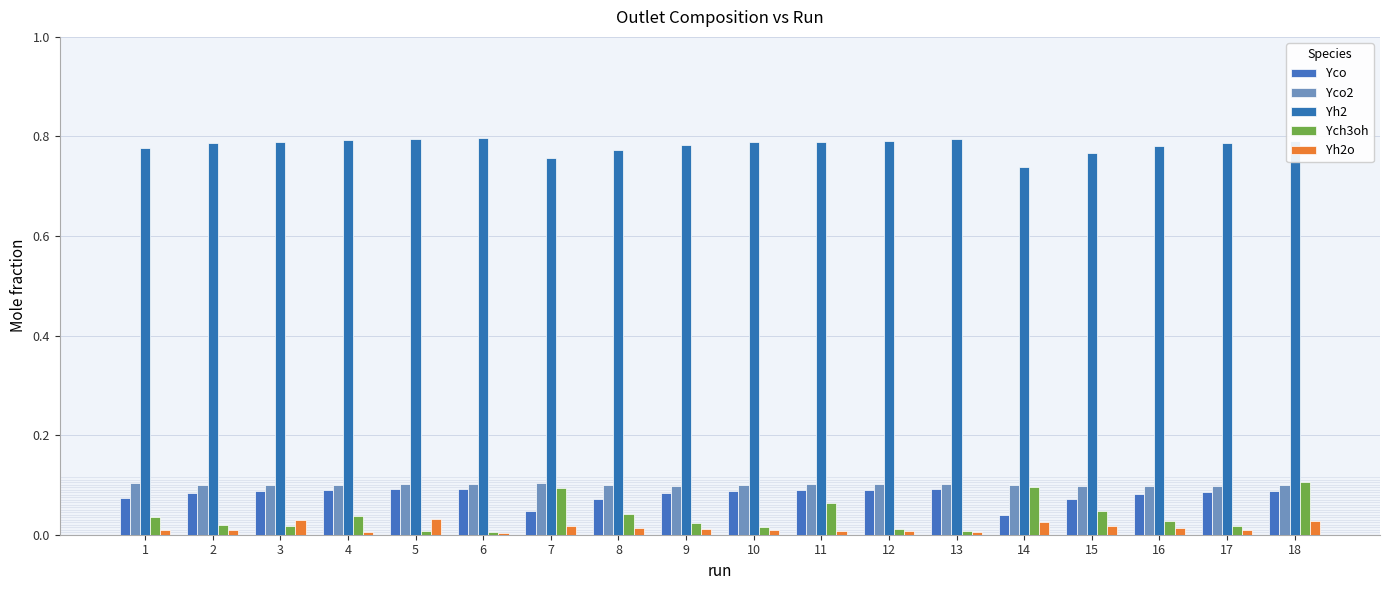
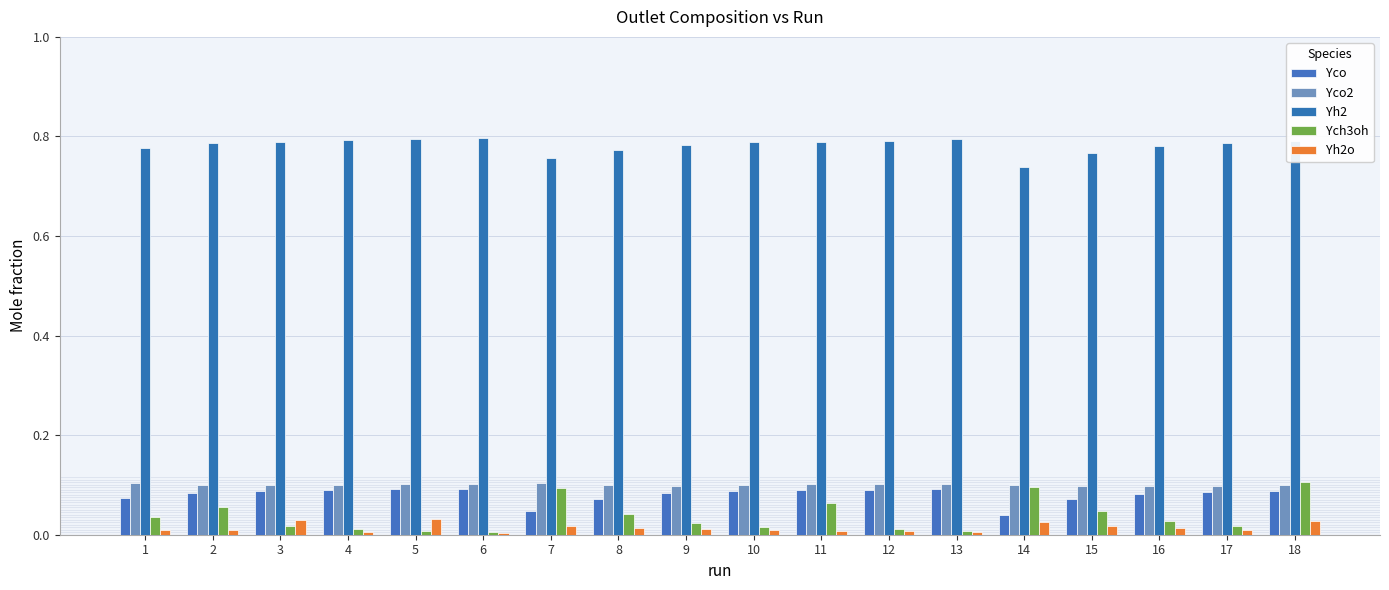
  {
    "Ych3oh": {
      "1": 0.04,
-     "2": 0.02,
+     "2": 0.06,
      "3": 0.02,
-     "4": 0.04,
+     "4": 0.01,
      "5": 0.01,
      "6": 0.01,
      "7": 0.09,
      "8": 0.04,
      "9": 0.02,
      "10": 0.02,
      "11": 0.06,
      "12": 0.01,
      "13": 0.01,
      "14": 0.09,
      "15": 0.05,
      "16": 0.03,
      "17": 0.02,
      "18": 0.11
    },
    "Yh2o": {
      "1": 0.01,
      "2": 0.01,
      "3": 0.03,
      "4": 0.01,
      "5": 0.03,
      "7": 0.02,
      "8": 0.01,
      "9": 0.01,
      "10": 0.01,
      "11": 0.01,
      "12": 0.01,
      "13": 0.01,
      "14": 0.03,
      "15": 0.02,
      "16": 0.01,
      "17": 0.01,
      "18": 0.03
    }
  }
